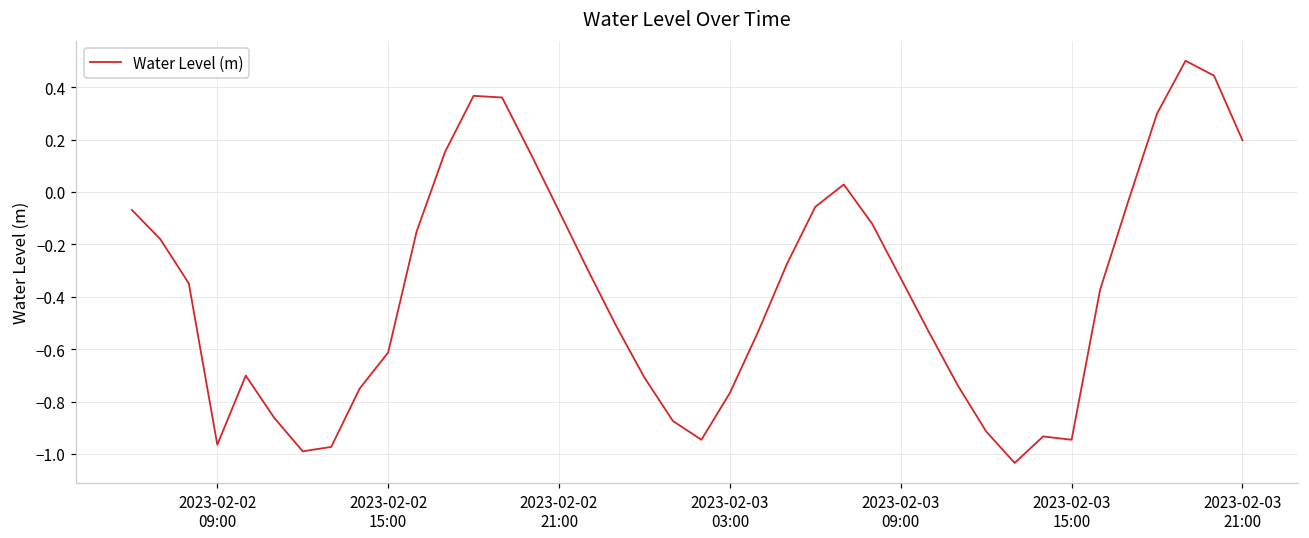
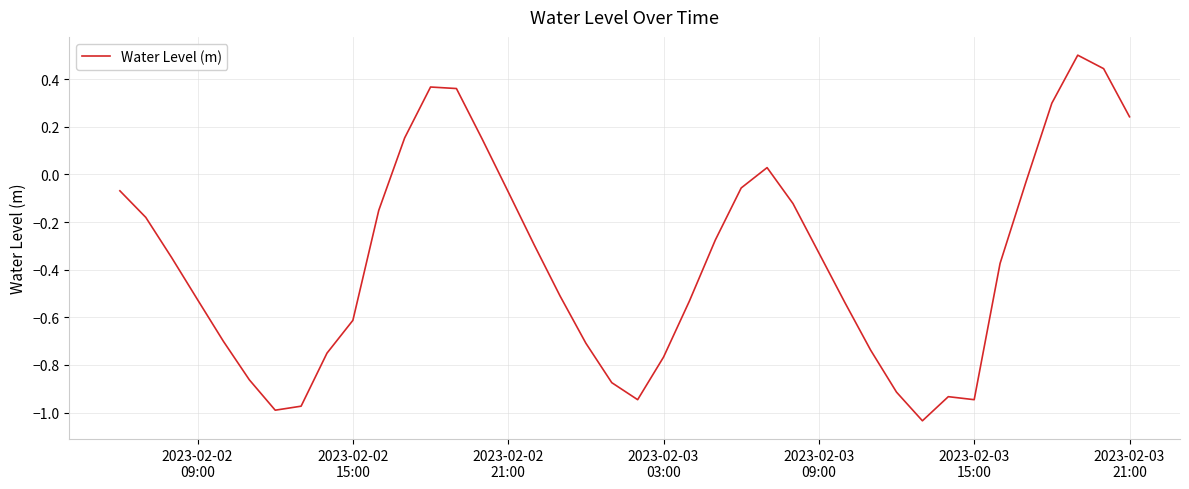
  {
-   "2023-02-02 09:00": -0.97,
+   "2023-02-02 09:00": -0.53,
    "2023-02-02 15:00": -0.61,
    "2023-02-02 21:00": -0.07,
    "2023-02-03 03:00": -0.77,
    "2023-02-03 09:00": -0.33,
    "2023-02-03 15:00": -0.95,
-   "2023-02-03 21:00": 0.20
+   "2023-02-03 21:00": 0.24
  }
